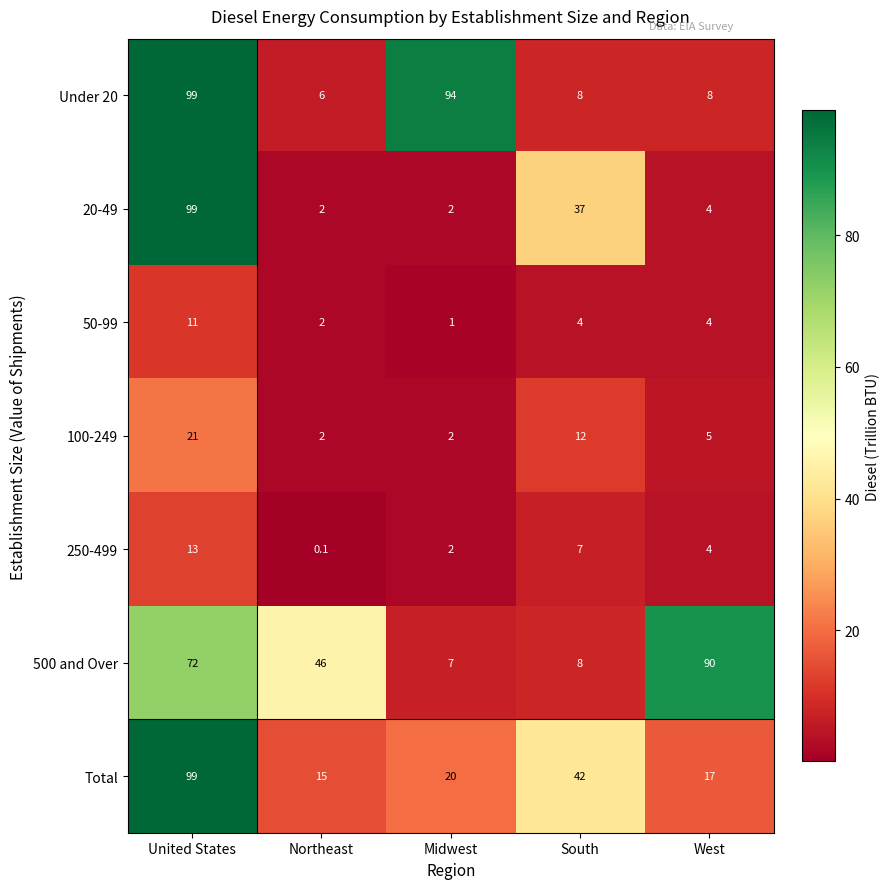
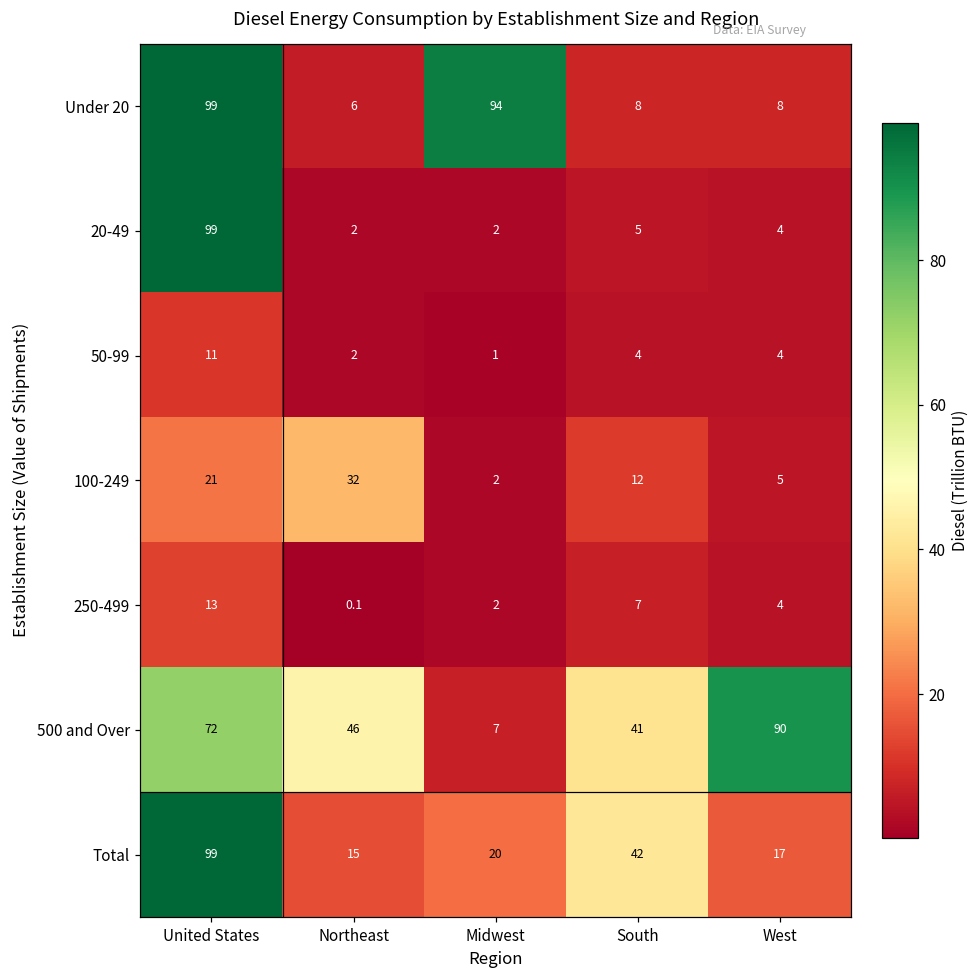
  {
    "Under 20": {
      "United States": 99,
      "Northeast": 6,
      "Midwest": 94,
      "South": 8,
      "West": 8
    },
    "20-49": {
      "United States": 99,
      "Northeast": 2,
      "Midwest": 2,
-     "South": 37,
+     "South": 5,
      "West": 4
    },
    "50-99": {
      "United States": 11,
      "Northeast": 2,
      "Midwest": 1,
      "South": 4,
      "West": 4
    },
    "100-249": {
      "United States": 21,
-     "Northeast": 2,
+     "Northeast": 32,
      "Midwest": 2,
      "South": 12,
      "West": 5
    },
    "250-499": {
      "United States": 13,
      "Northeast": 0.1,
      "Midwest": 2,
      "South": 7,
      "West": 4
    },
    "500 and Over": {
      "United States": 72,
      "Northeast": 46,
      "Midwest": 7,
-     "South": 8,
+     "South": 41,
      "West": 90
    },
    "Total": {
      "United States": 99,
      "Northeast": 15,
      "Midwest": 20,
      "South": 42,
      "West": 17
    }
  }
